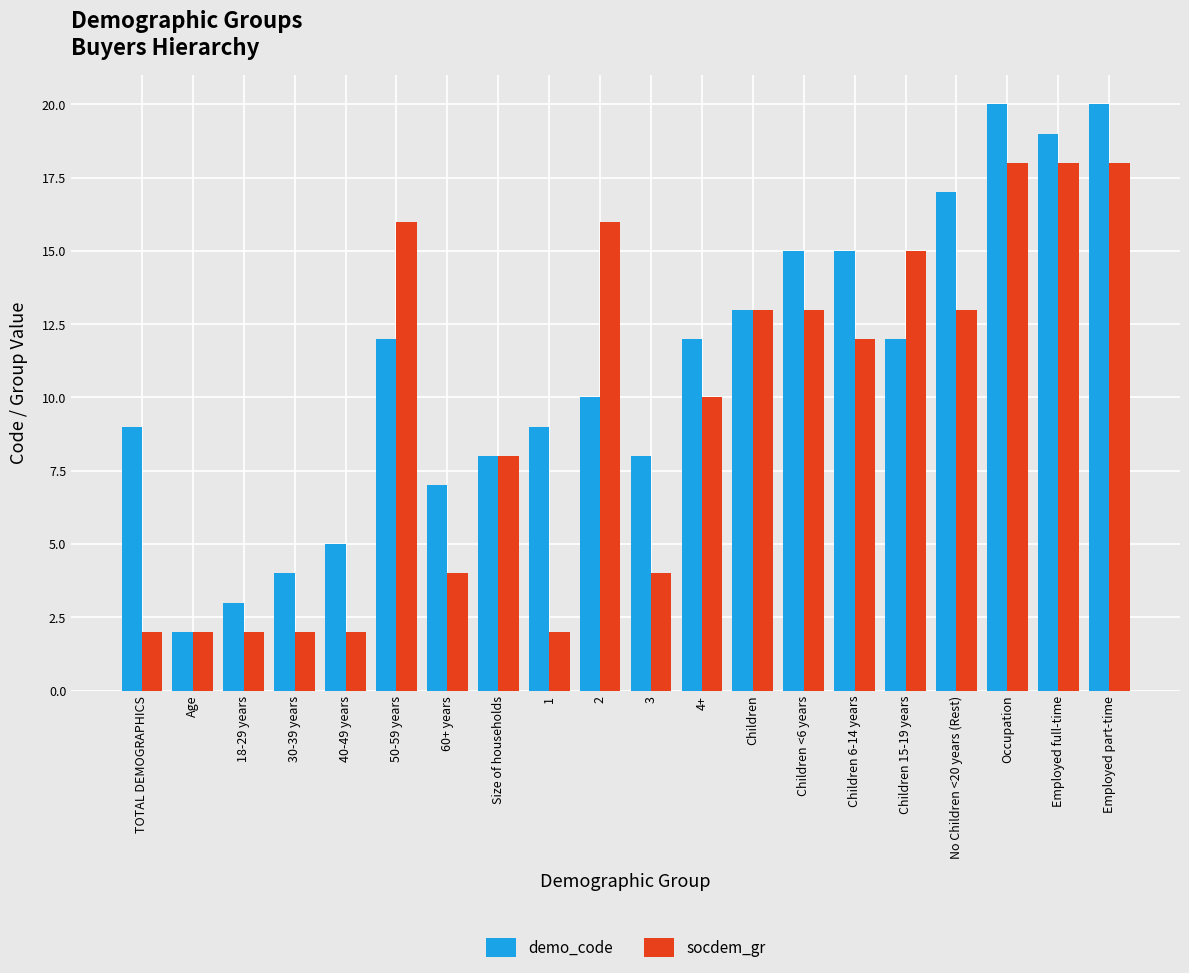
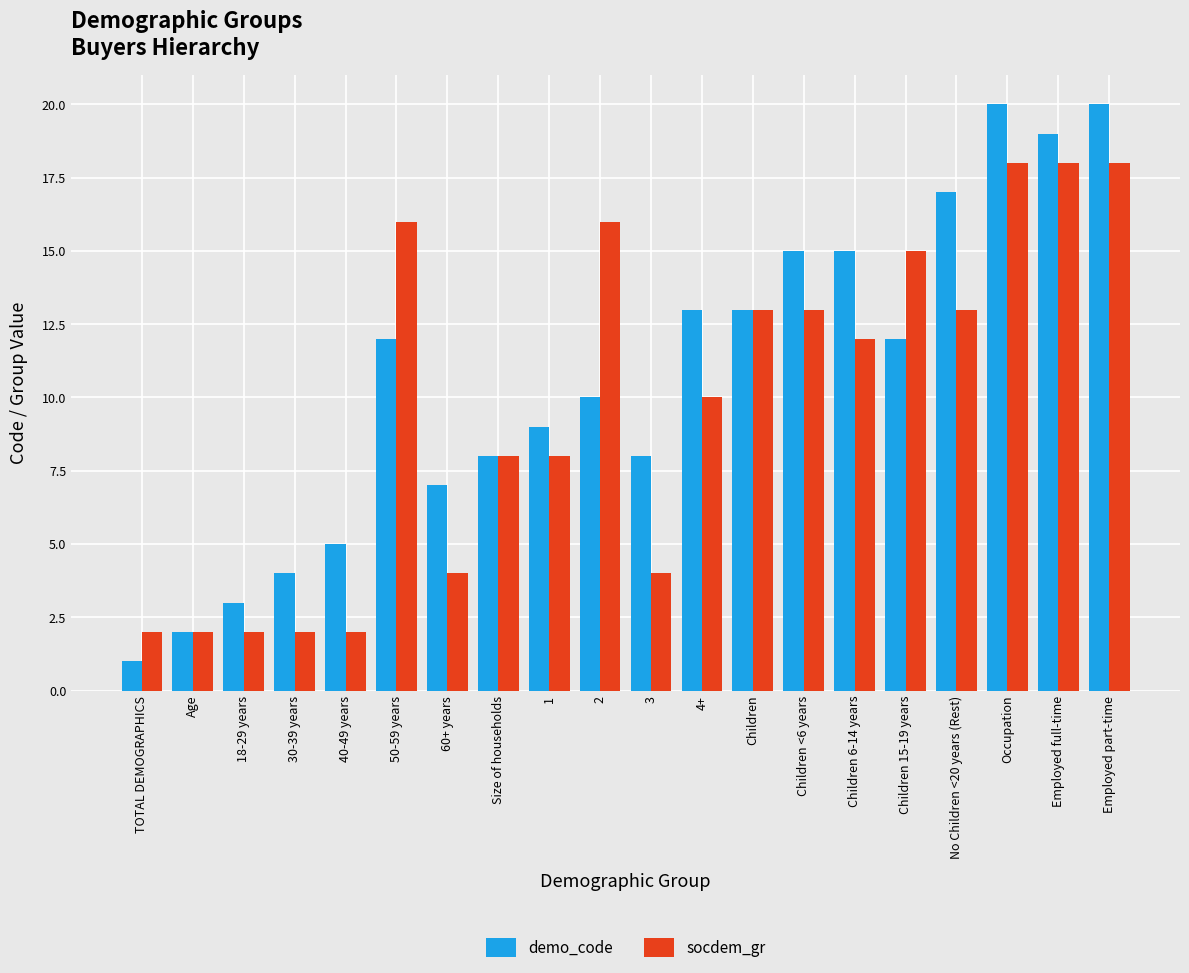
  {
    "demo_code": {
-     "TOTAL DEMOGRAPHICS": 9,
+     "TOTAL DEMOGRAPHICS": 1,
      "Age": 2,
      "18-29 years": 3,
      "30-39 years": 4,
      "40-49 years": 5,
      "50-59 years": 12,
      "60+ years": 7,
      "Size of households": 8,
      "1": 9,
      "2": 10,
      "3": 8,
-     "4+": 12,
+     "4+": 13,
      "Children": 13,
      "Children <6 years": 15,
      "Children 6-14 years": 15,
      "Children 15-19 years": 12,
      "No Children <20 years (Rest)": 17,
      "Occupation": 20,
      "Employed full-time": 19,
      "Employed part-time": 20
    },
    "socdem_gr": {
      "TOTAL DEMOGRAPHICS": 2,
      "Age": 2,
      "18-29 years": 2,
      "30-39 years": 2,
      "40-49 years": 2,
      "50-59 years": 16,
      "60+ years": 4,
      "Size of households": 8,
-     "1": 2,
+     "1": 8,
      "2": 16,
      "3": 4,
      "4+": 10,
      "Children": 13,
      "Children <6 years": 13,
      "Children 6-14 years": 12,
      "Children 15-19 years": 15,
      "No Children <20 years (Rest)": 13,
      "Occupation": 18,
      "Employed full-time": 18,
      "Employed part-time": 18
    }
  }
